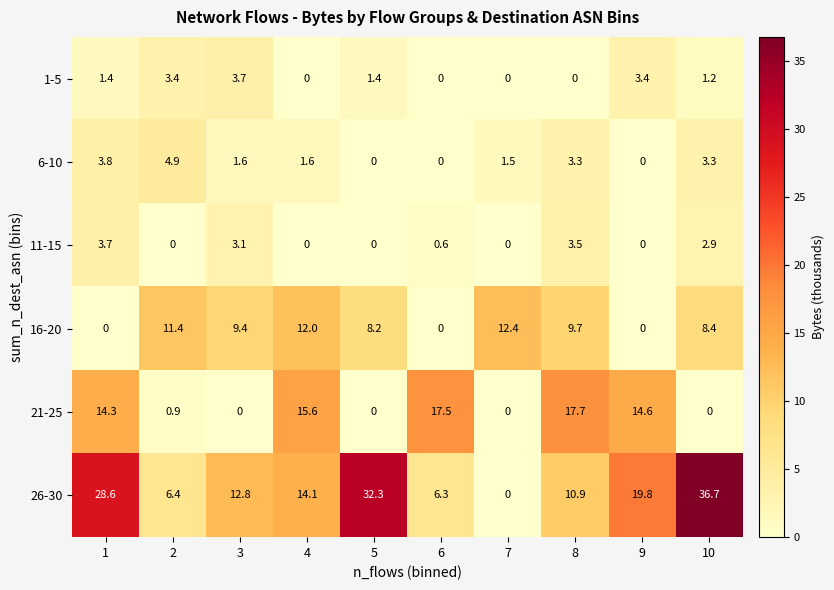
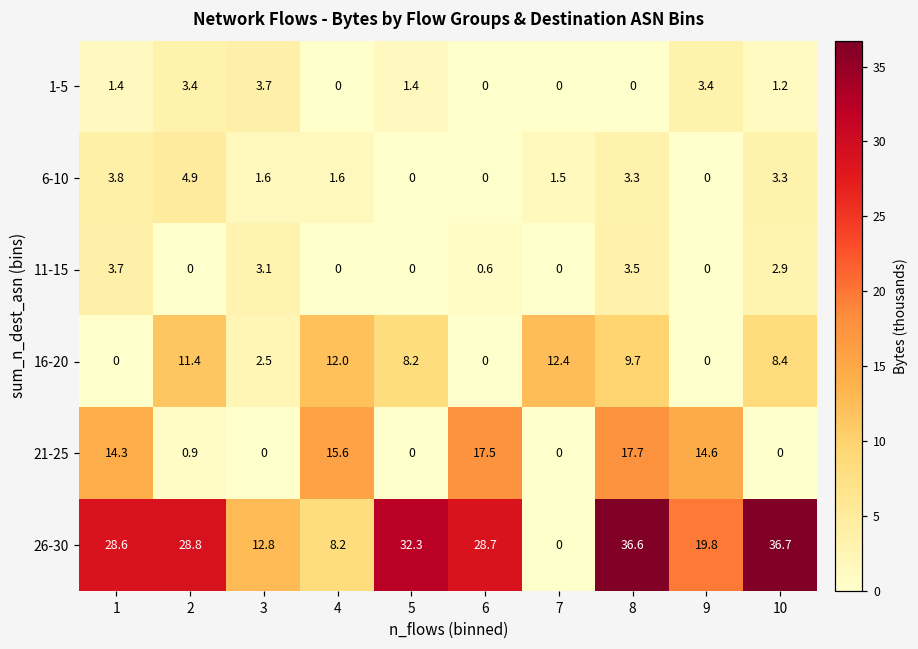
  {
    "1-5": {
      "1": 1.4,
      "2": 3.4,
      "3": 3.7,
      "4": 0,
      "5": 1.4,
      "6": 0,
      "7": 0,
      "8": 0,
      "9": 3.4,
      "10": 1.2
    },
    "6-10": {
      "1": 3.8,
      "2": 4.9,
      "3": 1.6,
      "4": 1.6,
      "5": 0,
      "6": 0,
      "7": 1.5,
      "8": 3.3,
      "9": 0,
      "10": 3.3
    },
    "11-15": {
      "1": 3.7,
      "2": 0,
      "3": 3.1,
      "4": 0,
      "5": 0,
      "6": 0.6,
      "7": 0,
      "8": 3.5,
      "9": 0,
      "10": 2.9
    },
    "16-20": {
      "1": 0,
      "2": 11.4,
-     "3": 9.4,
+     "3": 2.5,
      "4": 12.0,
      "5": 8.2,
      "6": 0,
      "7": 12.4,
      "8": 9.7,
      "9": 0,
      "10": 8.4
    },
    "21-25": {
      "1": 14.3,
      "2": 0.9,
      "3": 0,
      "4": 15.6,
      "5": 0,
      "6": 17.5,
      "7": 0,
      "8": 17.7,
      "9": 14.6,
      "10": 0
    },
    "26-30": {
      "1": 28.6,
-     "2": 6.4,
+     "2": 28.8,
      "3": 12.8,
-     "4": 14.1,
+     "4": 8.2,
      "5": 32.3,
-     "6": 6.3,
+     "6": 28.7,
      "7": 0,
-     "8": 10.9,
+     "8": 36.6,
      "9": 19.8,
      "10": 36.7
    }
  }
